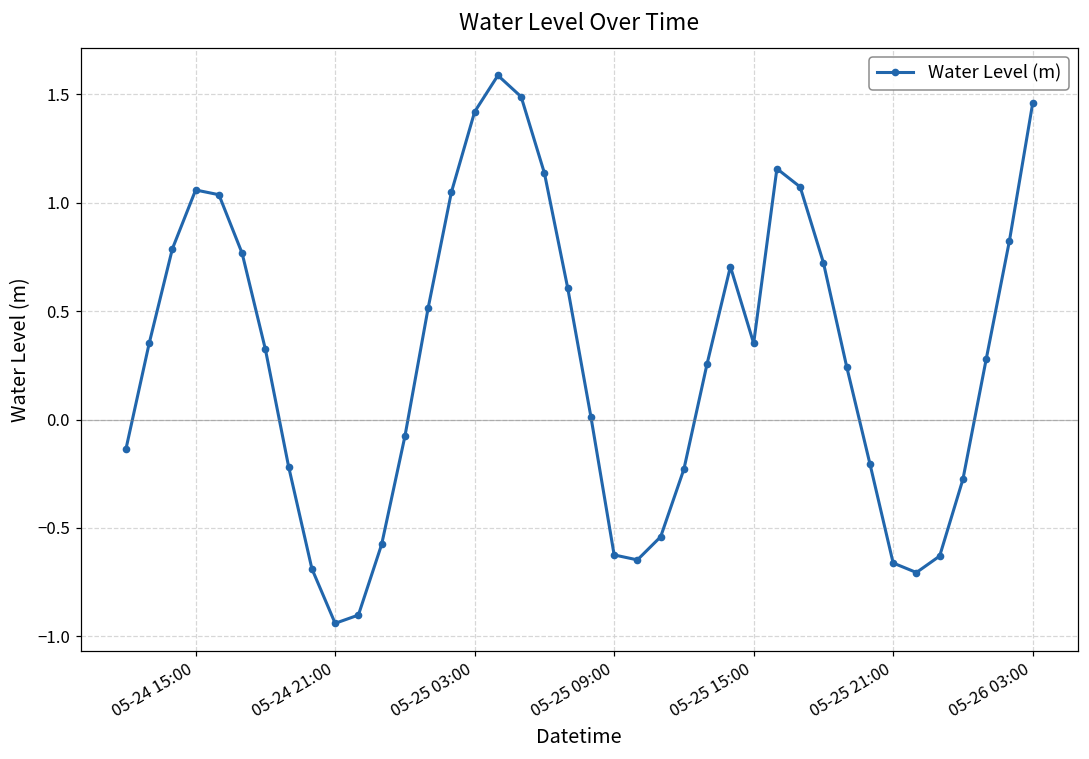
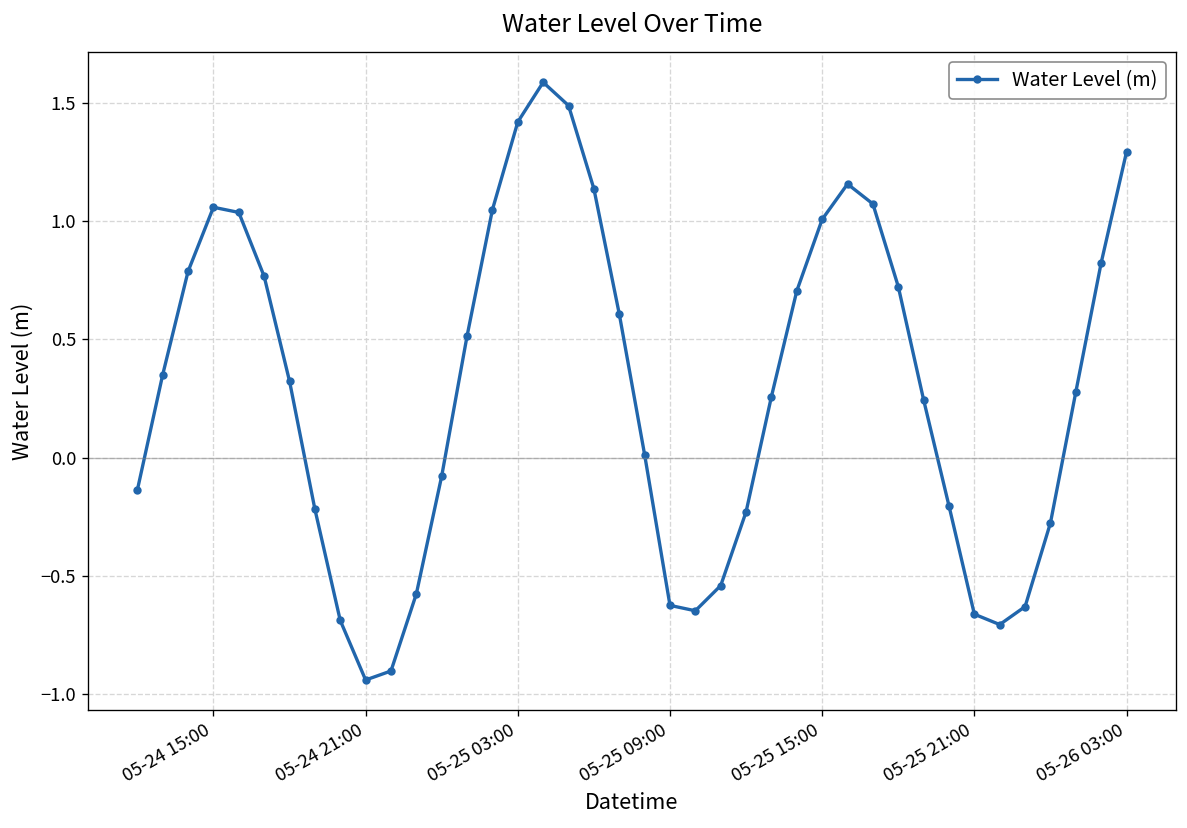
  {
    "05-24 15:00": 1.06,
    "05-24 21:00": -0.94,
    "05-25 03:00": 1.42,
    "05-25 09:00": -0.62,
-   "05-25 15:00": 0.35,
+   "05-25 15:00": 1.01,
    "05-25 21:00": -0.66,
-   "05-26 03:00": 1.46
+   "05-26 03:00": 1.29
  }
